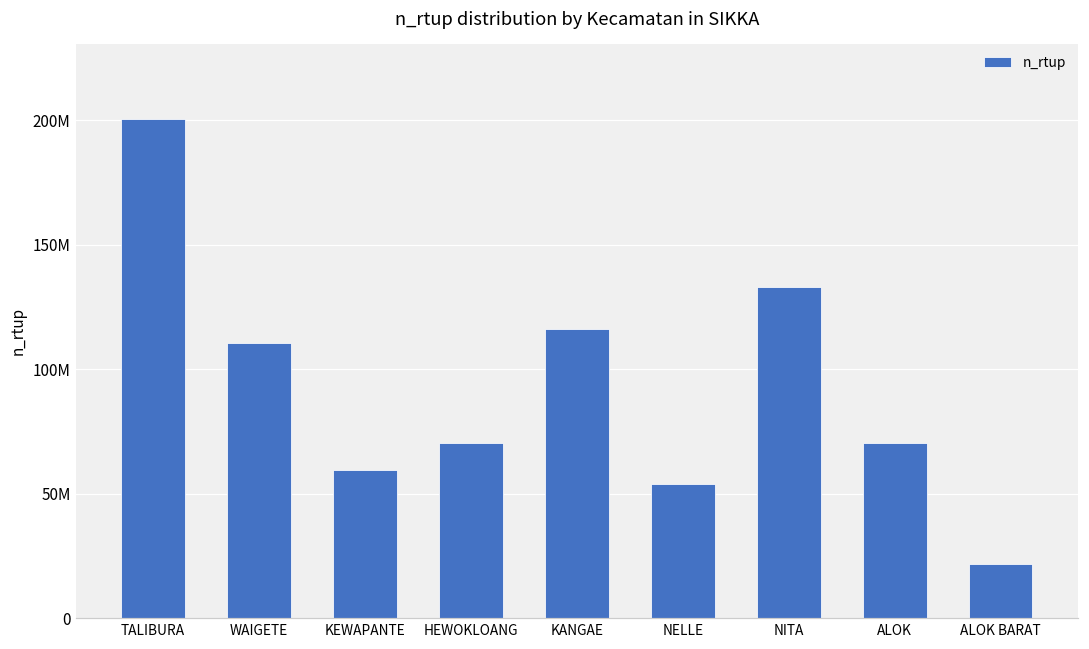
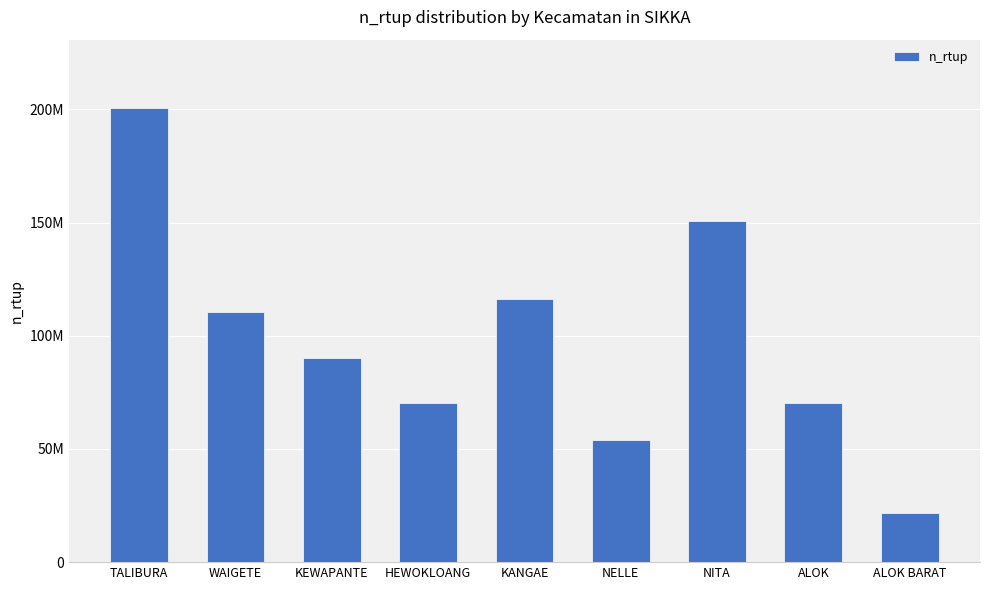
  {
    "TALIBURA": 201000000,
    "WAIGETE": 110000000,
-   "KEWAPANTE": 59000000,
+   "KEWAPANTE": 90000000,
    "HEWOKLOANG": 70000000,
    "KANGAE": 116000000,
    "NELLE": 54000000,
-   "NITA": 133000000,
+   "NITA": 151000000,
    "ALOK": 70000000,
    "ALOK BARAT": 22000000
  }
